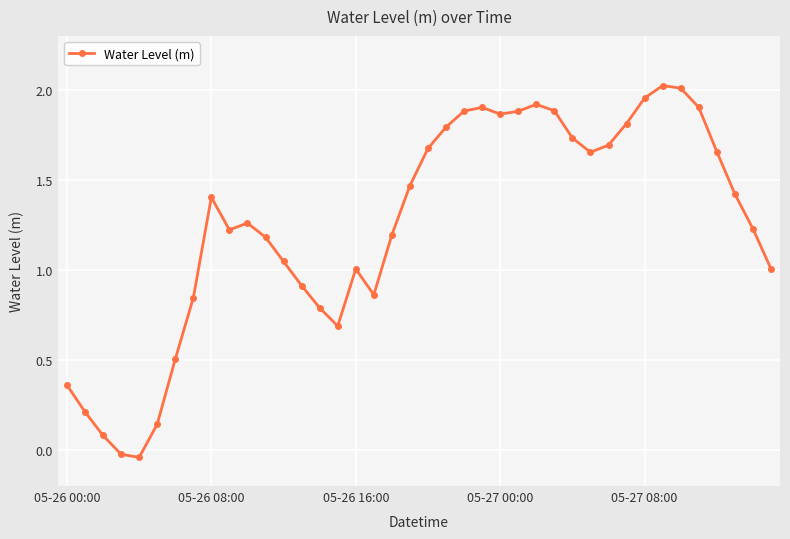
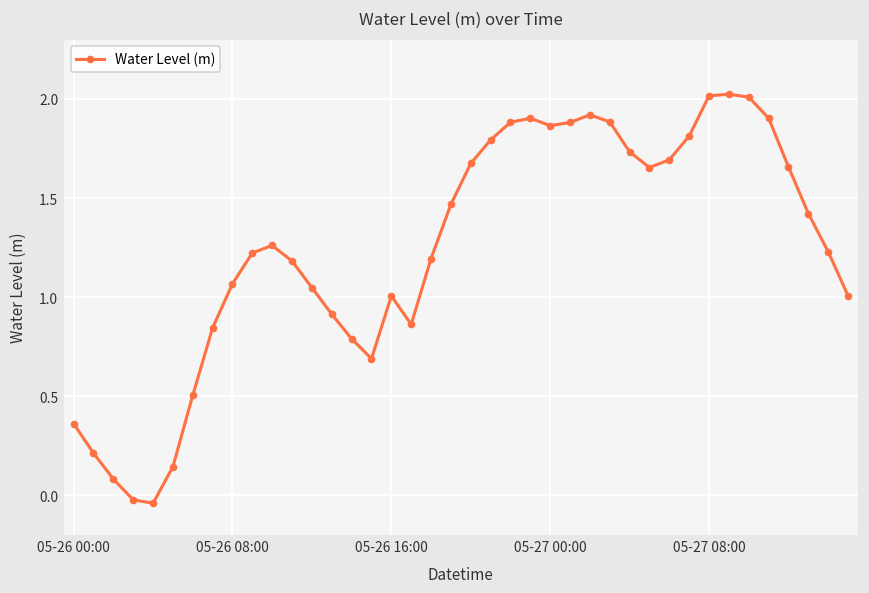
  {
    "05-26 00:00": 0.36,
-   "05-26 08:00": 1.40,
+   "05-26 08:00": 1.07,
    "05-26 16:00": 1.01,
    "05-27 00:00": 1.87,
-   "05-27 08:00": 1.95
+   "05-27 08:00": 2.02
  }
